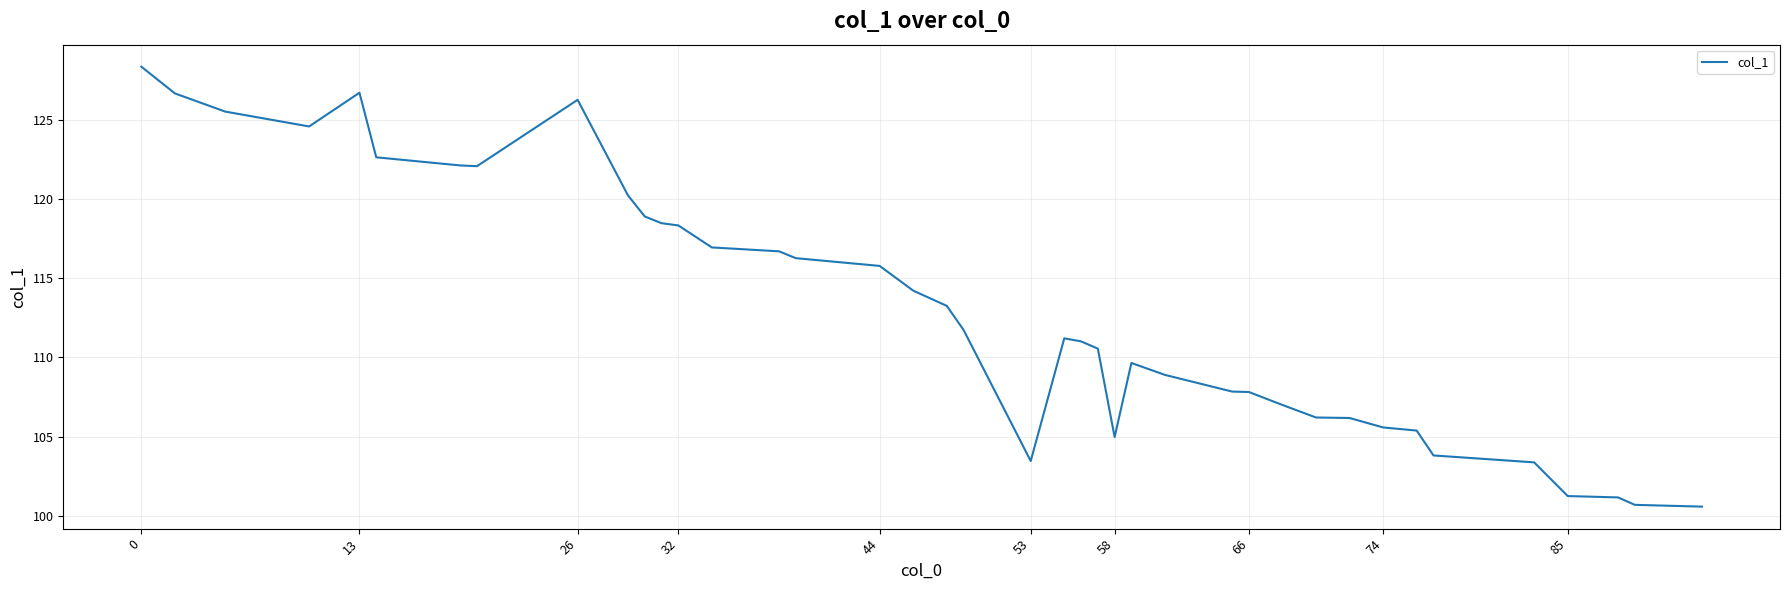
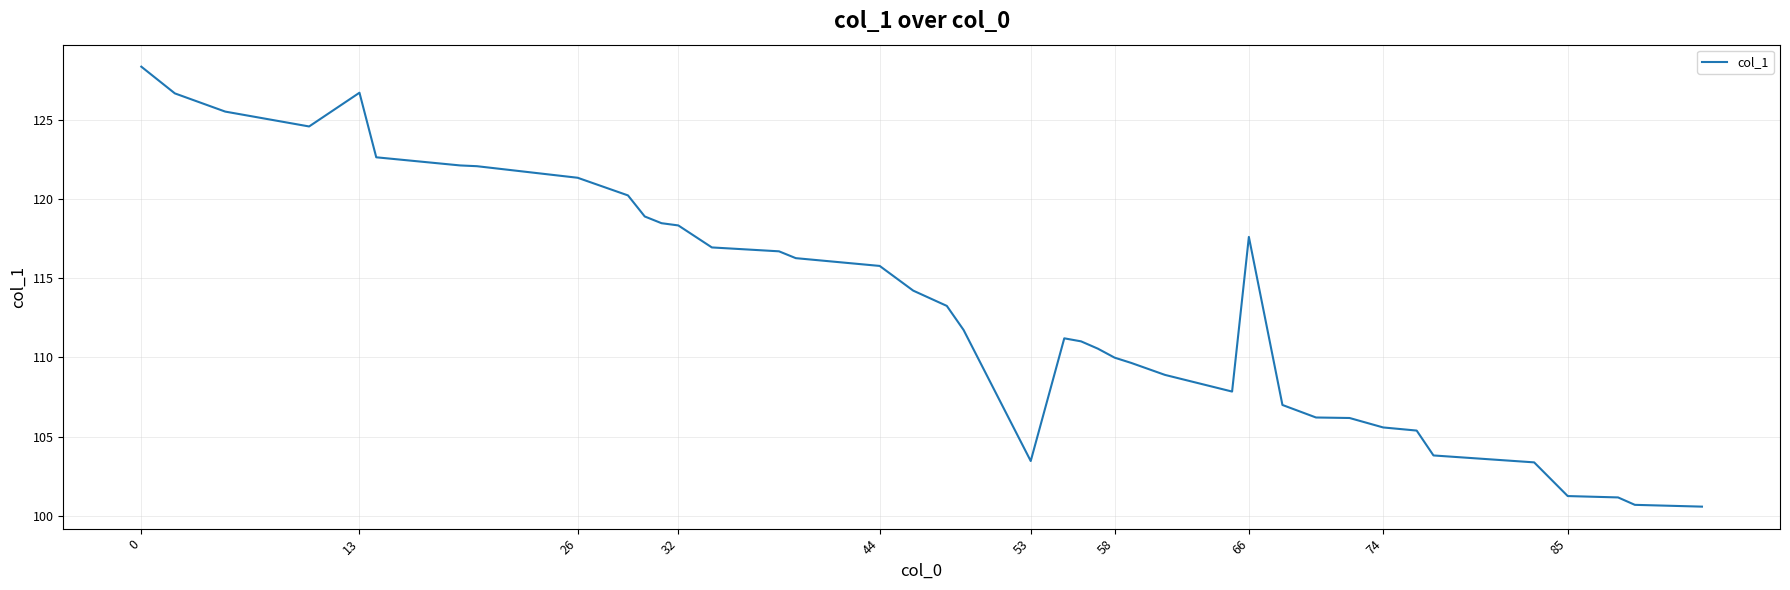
  {
    "0": 128.4,
    "13": 126.7,
-   "26": 126.3,
+   "26": 121.3,
    "32": 118.3,
    "44": 115.8,
    "53": 103.5,
-   "58": 105.0,
-   "66": 107.8,
+   "58": 110.0,
+   "66": 117.6,
    "74": 105.6,
    "85": 101.2
  }
